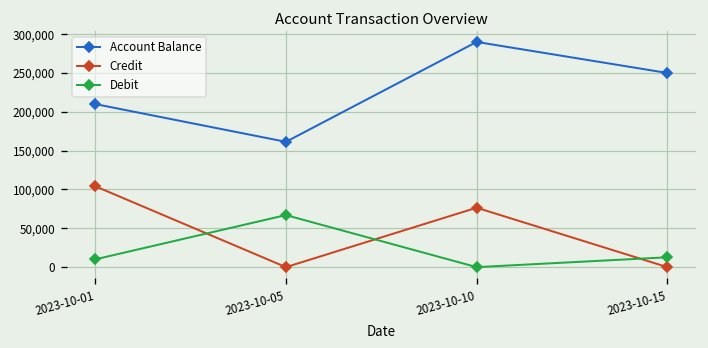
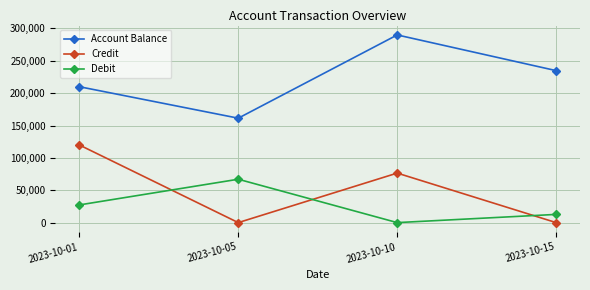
  {
    "Account Balance": {
      "2023-10-01": "210,000",
      "2023-10-05": "160,000",
      "2023-10-10": "290,000",
-     "2023-10-15": "250,000"
+     "2023-10-15": "230,000"
    },
    "Credit": {
-     "2023-10-01": "100,000",
+     "2023-10-01": "120,000",
      "2023-10-05": "0",
      "2023-10-10": "80,000",
      "2023-10-15": "0"
    },
    "Debit": {
-     "2023-10-01": "10,000",
+     "2023-10-01": "30,000",
      "2023-10-05": "70,000",
      "2023-10-10": "0",
      "2023-10-15": "10,000"
    }
  }
